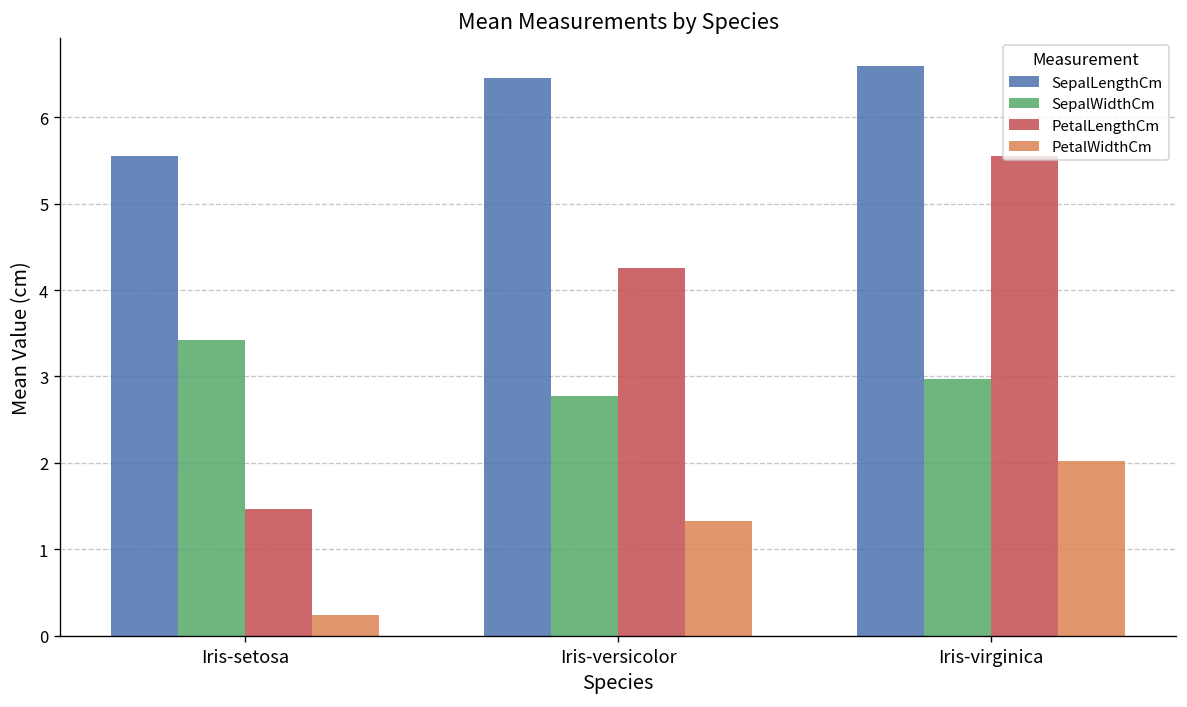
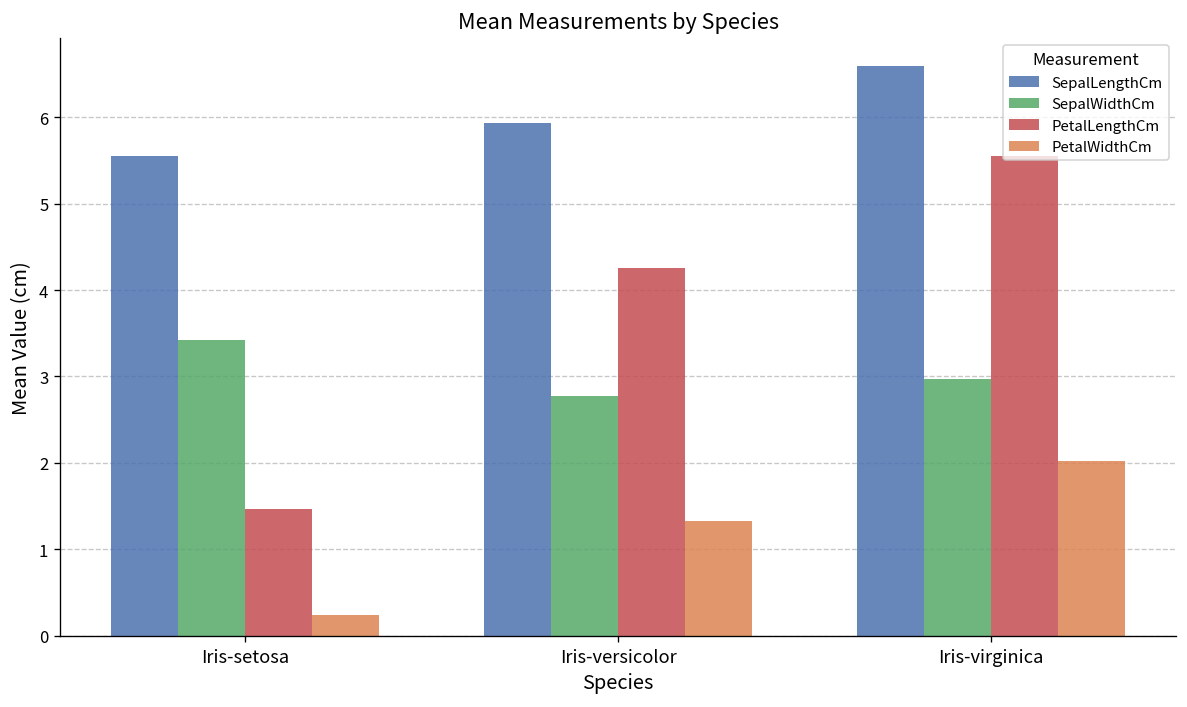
  {
    "SepalLengthCm": {
      "Iris-setosa": 5.5,
-     "Iris-versicolor": 6.5,
+     "Iris-versicolor": 5.9,
      "Iris-virginica": 6.6
    },
    "SepalWidthCm": {
      "Iris-setosa": 3.4,
      "Iris-versicolor": 2.8,
      "Iris-virginica": 3.0
    }
  }
